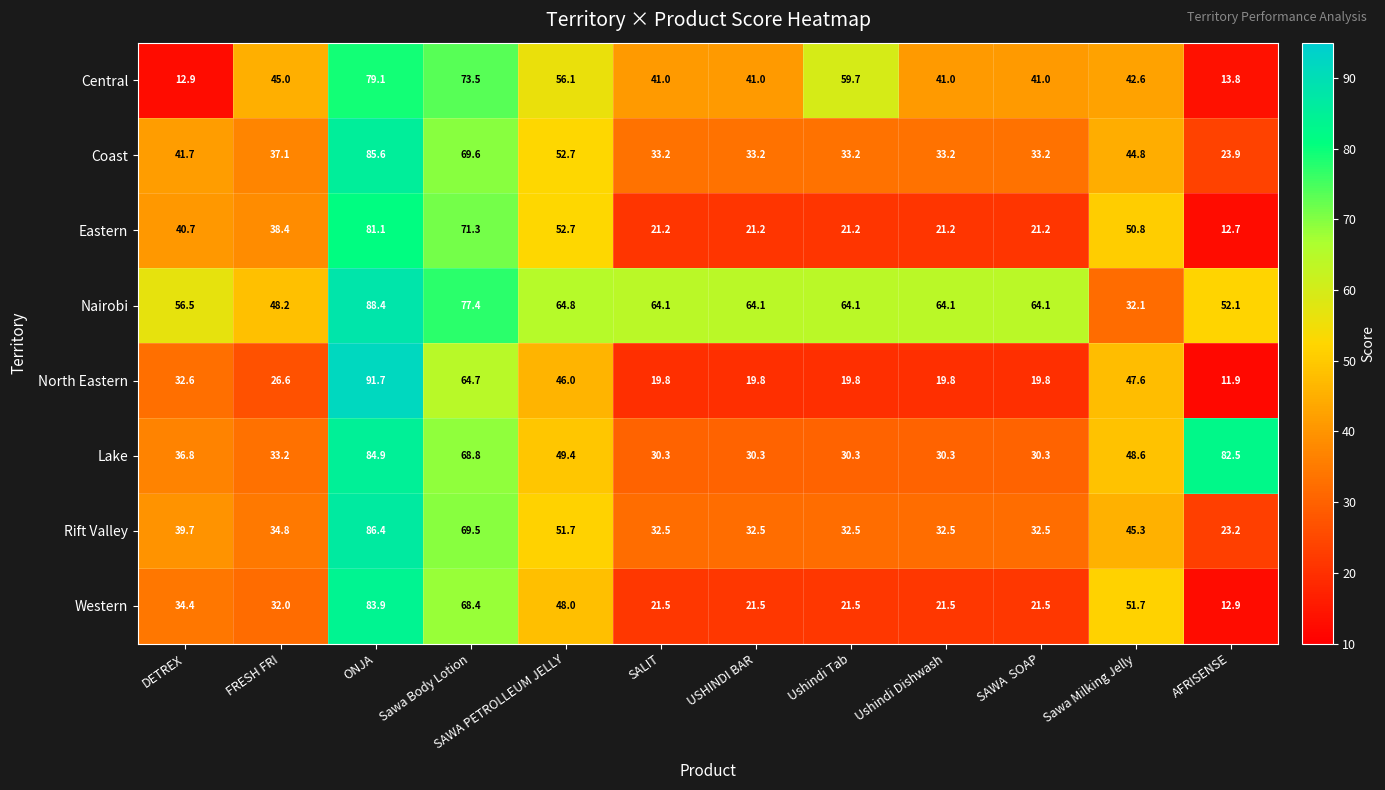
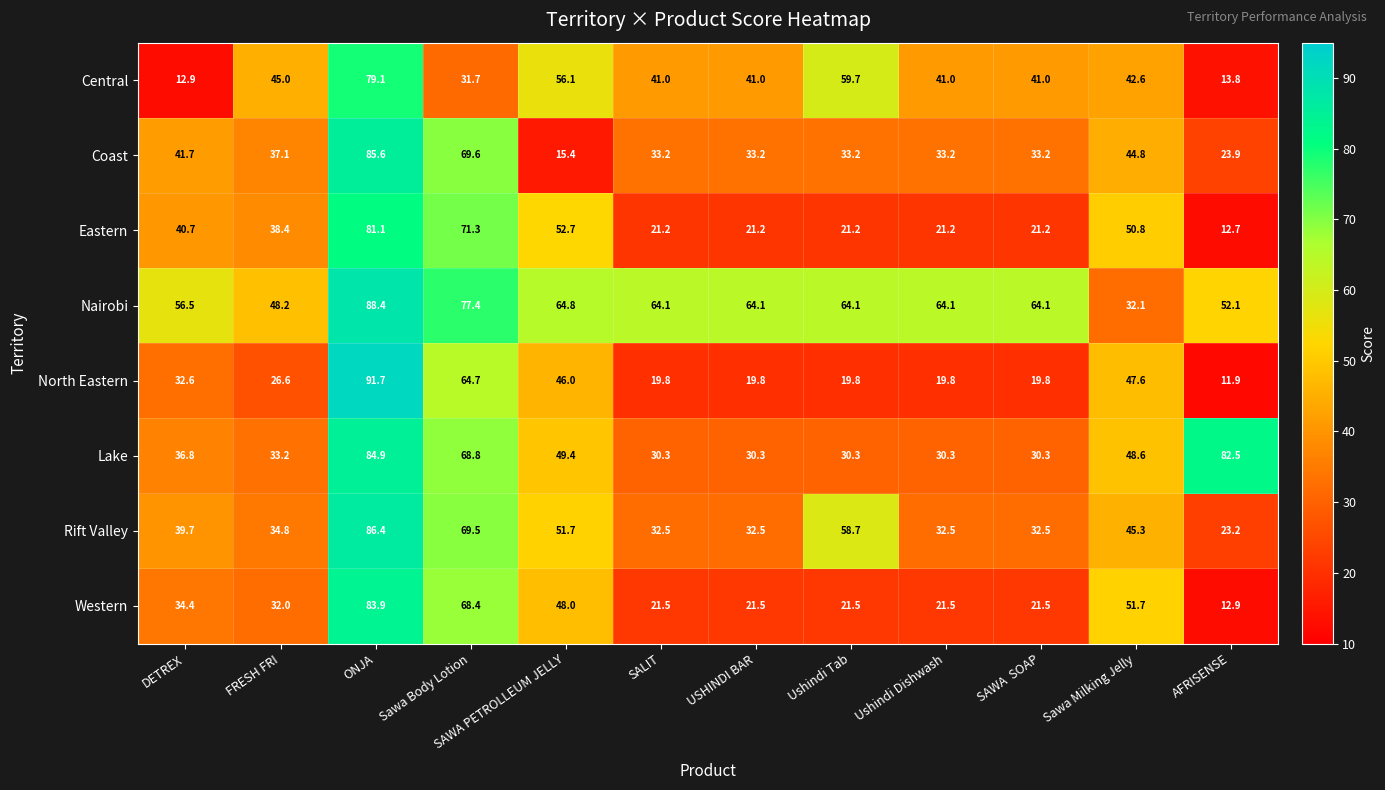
  {
    "Central": {
      "DETREX": 12.9,
      "FRESH FRI": 45.0,
      "ONJA": 79.1,
-     "Sawa Body Lotion": 73.5,
+     "Sawa Body Lotion": 31.7,
      "SAWA PETROLLEUM JELLY": 56.1,
      "SALIT": 41.0,
      "USHINDI BAR": 41.0,
      "Ushindi Tab": 59.7,
      "Ushindi Dishwash": 41.0,
      "SAWA SOAP": 41.0,
      "Sawa Milking Jelly": 42.6,
      "AFRISENSE": 13.8
    },
    "Coast": {
      "DETREX": 41.7,
      "FRESH FRI": 37.1,
      "ONJA": 85.6,
      "Sawa Body Lotion": 69.6,
-     "SAWA PETROLLEUM JELLY": 52.7,
+     "SAWA PETROLLEUM JELLY": 15.4,
      "SALIT": 33.2,
      "USHINDI BAR": 33.2,
      "Ushindi Tab": 33.2,
      "Ushindi Dishwash": 33.2,
      "SAWA SOAP": 33.2,
      "Sawa Milking Jelly": 44.8,
      "AFRISENSE": 23.9
    },
    "Eastern": {
      "DETREX": 40.7,
      "FRESH FRI": 38.4,
      "ONJA": 81.1,
      "Sawa Body Lotion": 71.3,
      "SAWA PETROLLEUM JELLY": 52.7,
      "SALIT": 21.2,
      "USHINDI BAR": 21.2,
      "Ushindi Tab": 21.2,
      "Ushindi Dishwash": 21.2,
      "SAWA SOAP": 21.2,
      "Sawa Milking Jelly": 50.8,
      "AFRISENSE": 12.7
    },
    "Nairobi": {
      "DETREX": 56.5,
      "FRESH FRI": 48.2,
      "ONJA": 88.4,
      "Sawa Body Lotion": 77.4,
      "SAWA PETROLLEUM JELLY": 64.8,
      "SALIT": 64.1,
      "USHINDI BAR": 64.1,
      "Ushindi Tab": 64.1,
      "Ushindi Dishwash": 64.1,
      "SAWA SOAP": 64.1,
      "Sawa Milking Jelly": 32.1,
      "AFRISENSE": 52.1
    },
    "North Eastern": {
      "DETREX": 32.6,
      "FRESH FRI": 26.6,
      "ONJA": 91.7,
      "Sawa Body Lotion": 64.7,
      "SAWA PETROLLEUM JELLY": 46.0,
      "SALIT": 19.8,
      "USHINDI BAR": 19.8,
      "Ushindi Tab": 19.8,
      "Ushindi Dishwash": 19.8,
      "SAWA SOAP": 19.8,
      "Sawa Milking Jelly": 47.6,
      "AFRISENSE": 11.9
    },
    "Lake": {
      "DETREX": 36.8,
      "FRESH FRI": 33.2,
      "ONJA": 84.9,
      "Sawa Body Lotion": 68.8,
      "SAWA PETROLLEUM JELLY": 49.4,
      "SALIT": 30.3,
      "USHINDI BAR": 30.3,
      "Ushindi Tab": 30.3,
      "Ushindi Dishwash": 30.3,
      "SAWA SOAP": 30.3,
      "Sawa Milking Jelly": 48.6,
      "AFRISENSE": 82.5
    },
    "Rift Valley": {
      "DETREX": 39.7,
      "FRESH FRI": 34.8,
      "ONJA": 86.4,
      "Sawa Body Lotion": 69.5,
      "SAWA PETROLLEUM JELLY": 51.7,
      "SALIT": 32.5,
      "USHINDI BAR": 32.5,
-     "Ushindi Tab": 32.5,
+     "Ushindi Tab": 58.7,
      "Ushindi Dishwash": 32.5,
      "SAWA SOAP": 32.5,
      "Sawa Milking Jelly": 45.3,
      "AFRISENSE": 23.2
    },
    "Western": {
      "DETREX": 34.4,
      "FRESH FRI": 32.0,
      "ONJA": 83.9,
      "Sawa Body Lotion": 68.4,
      "SAWA PETROLLEUM JELLY": 48.0,
      "SALIT": 21.5,
      "USHINDI BAR": 21.5,
      "Ushindi Tab": 21.5,
      "Ushindi Dishwash": 21.5,
      "SAWA SOAP": 21.5,
      "Sawa Milking Jelly": 51.7,
      "AFRISENSE": 12.9
    }
  }
